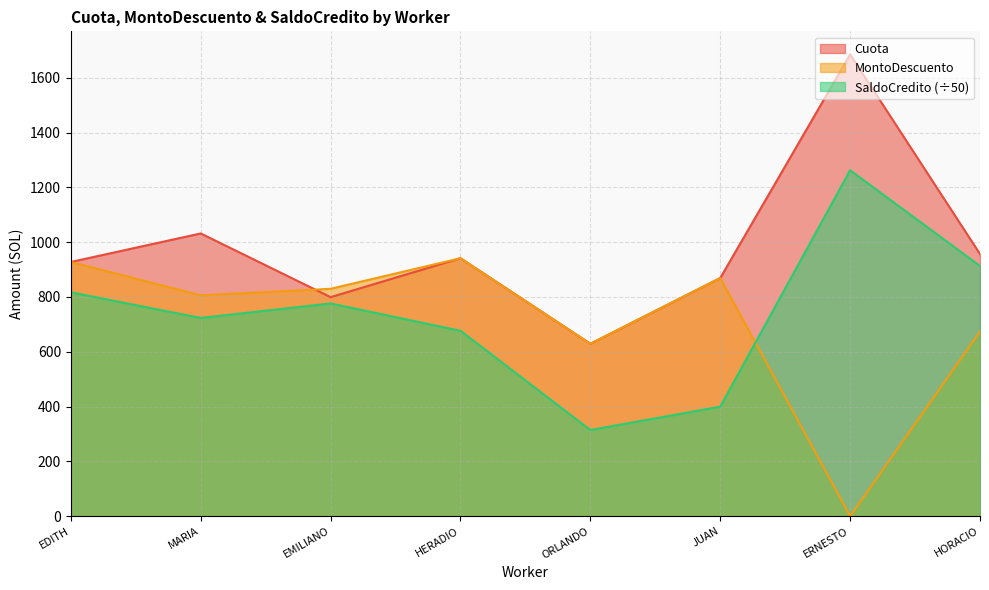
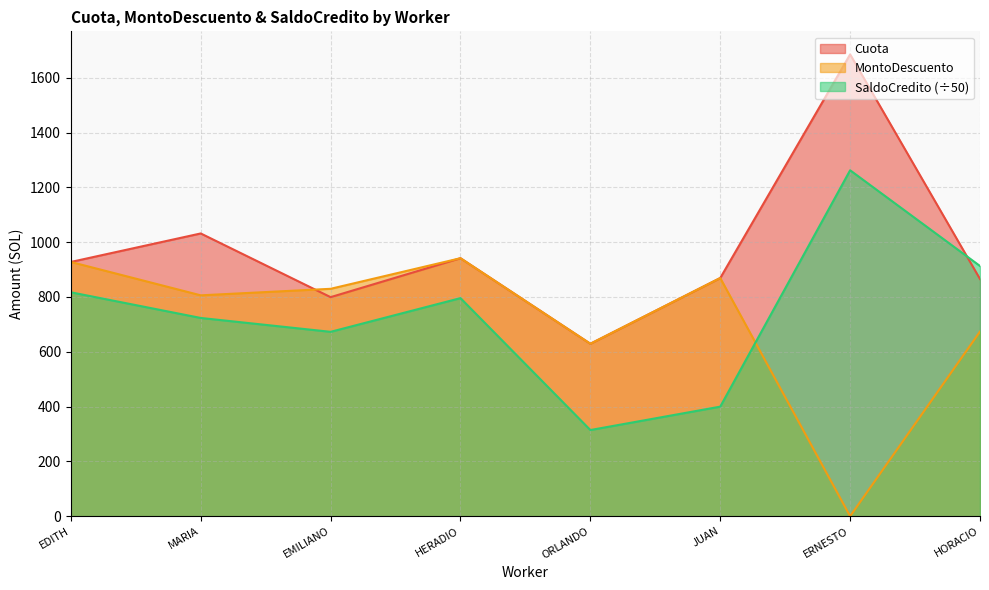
  {
    "Cuota": {
      "MARIA": 1030,
      "EMILIANO": 800,
-     "HORACIO": 960
+     "HORACIO": 870
    },
    "MontoDescuento": {
      "MARIA": 810,
      "EMILIANO": 830,
      "ERNESTO": 0,
      "HORACIO": 670
    },
    "SaldoCredito (÷50)": {
      "EDITH": 820,
      "MARIA": 720,
-     "EMILIANO": 780,
-     "HERADIO": 680,
+     "EMILIANO": 670,
+     "HERADIO": 800,
      "ORLANDO": 310,
      "JUAN": 400,
      "ERNESTO": 1260,
      "HORACIO": 910
    }
  }
